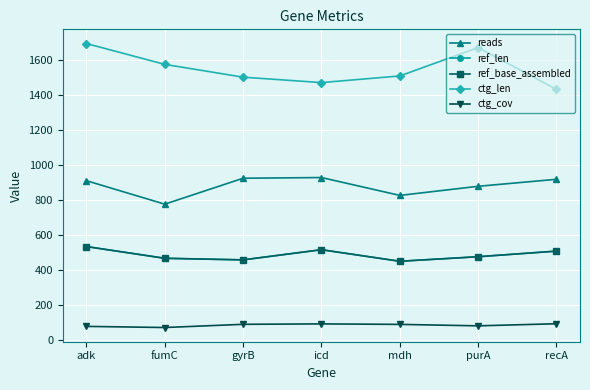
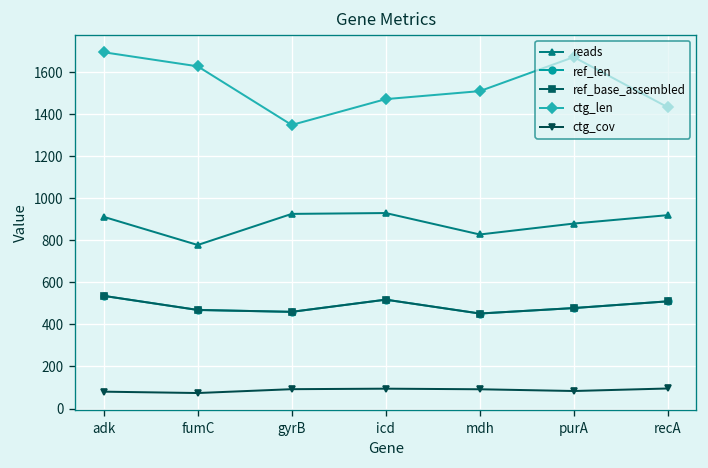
  {
    "ctg_len": {
      "adk": 1700,
-     "fumC": 1580,
-     "gyrB": 1500,
+     "fumC": 1630,
+     "gyrB": 1350,
      "icd": 1470,
      "mdh": 1510
    }
  }
